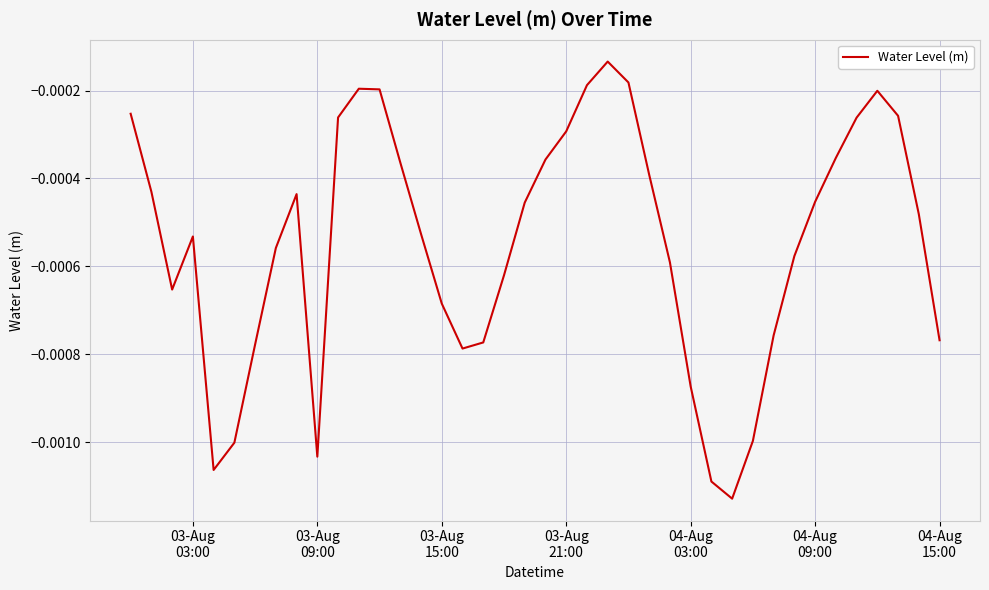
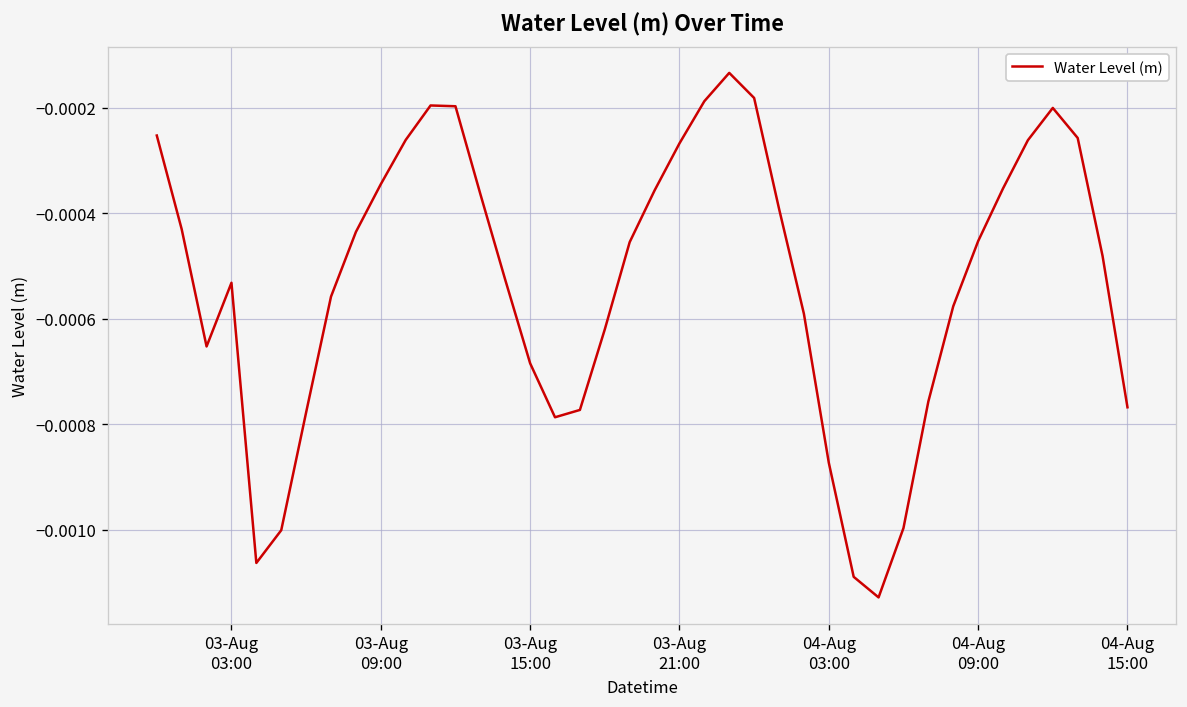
  {
    "03-Aug 03:00": -0.00053,
-   "03-Aug 09:00": -0.00103,
+   "03-Aug 09:00": -0.00035,
    "03-Aug 15:00": -0.00068,
-   "03-Aug 21:00": -0.00029,
+   "03-Aug 21:00": -0.00027,
    "04-Aug 03:00": -0.00087,
    "04-Aug 09:00": -0.00045,
    "04-Aug 15:00": -0.00077
  }
